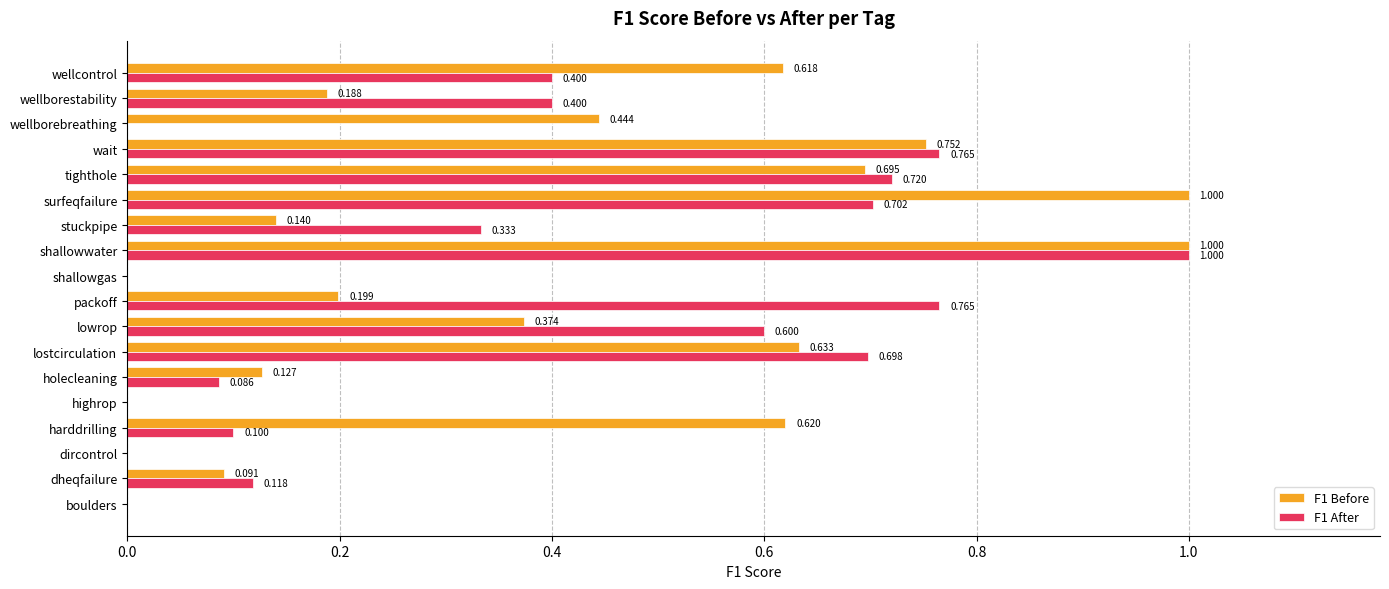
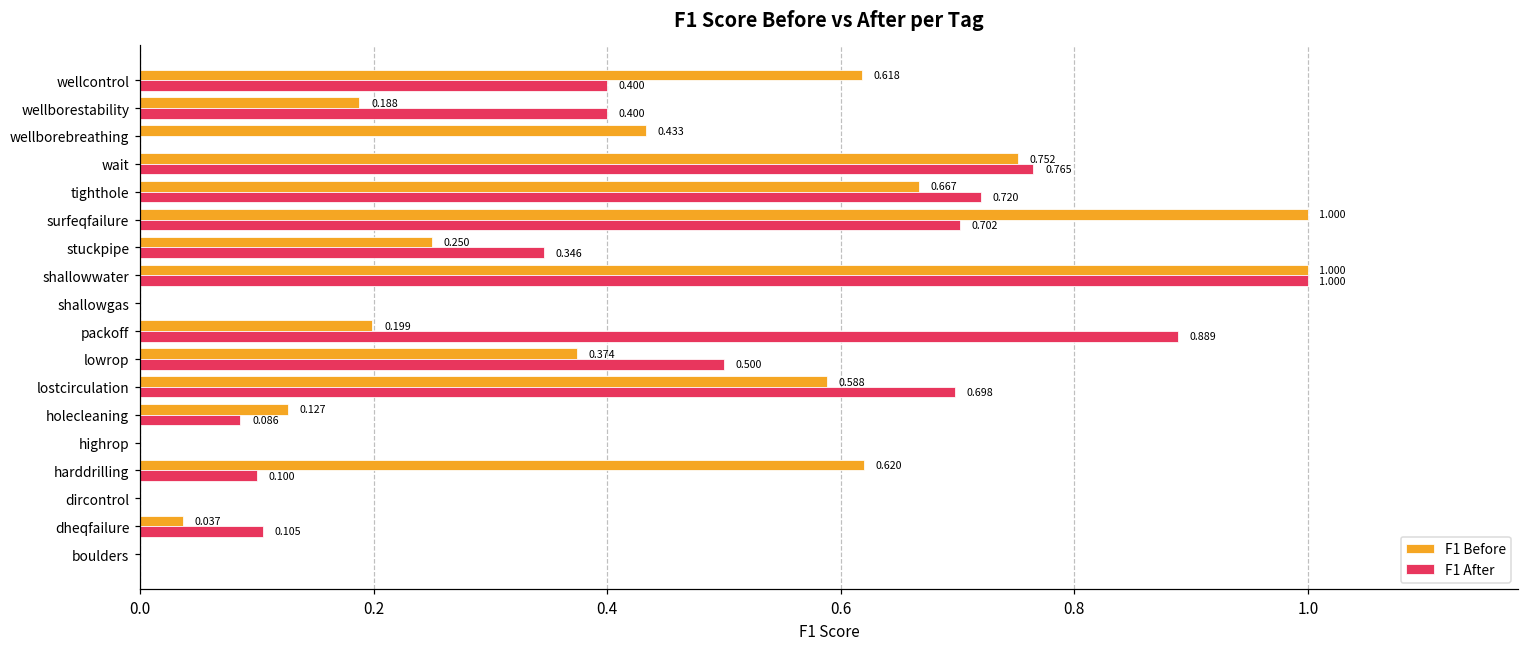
  {
    "F1 Before": {
      "wellcontrol": 0.618,
      "wellborestability": 0.188,
-     "wellborebreathing": 0.444,
+     "wellborebreathing": 0.433,
      "wait": 0.752,
-     "tighthole": 0.695,
+     "tighthole": 0.667,
      "surfeqfailure": 1.000,
-     "stuckpipe": 0.140,
+     "stuckpipe": 0.250,
      "shallowwater": 1.000,
      "packoff": 0.199,
      "lowrop": 0.374,
-     "lostcirculation": 0.633,
+     "lostcirculation": 0.588,
      "holecleaning": 0.127,
      "harddrilling": 0.620,
-     "dheqfailure": 0.091
+     "dheqfailure": 0.037
    },
    "F1 After": {
      "wellcontrol": 0.400,
      "wellborestability": 0.400,
      "wait": 0.765,
      "tighthole": 0.720,
      "surfeqfailure": 0.702,
-     "stuckpipe": 0.333,
+     "stuckpipe": 0.346,
      "shallowwater": 1.000,
-     "packoff": 0.765,
-     "lowrop": 0.600,
+     "packoff": 0.889,
+     "lowrop": 0.500,
      "lostcirculation": 0.698,
      "holecleaning": 0.086,
      "harddrilling": 0.100,
-     "dheqfailure": 0.118
+     "dheqfailure": 0.105
    }
  }
